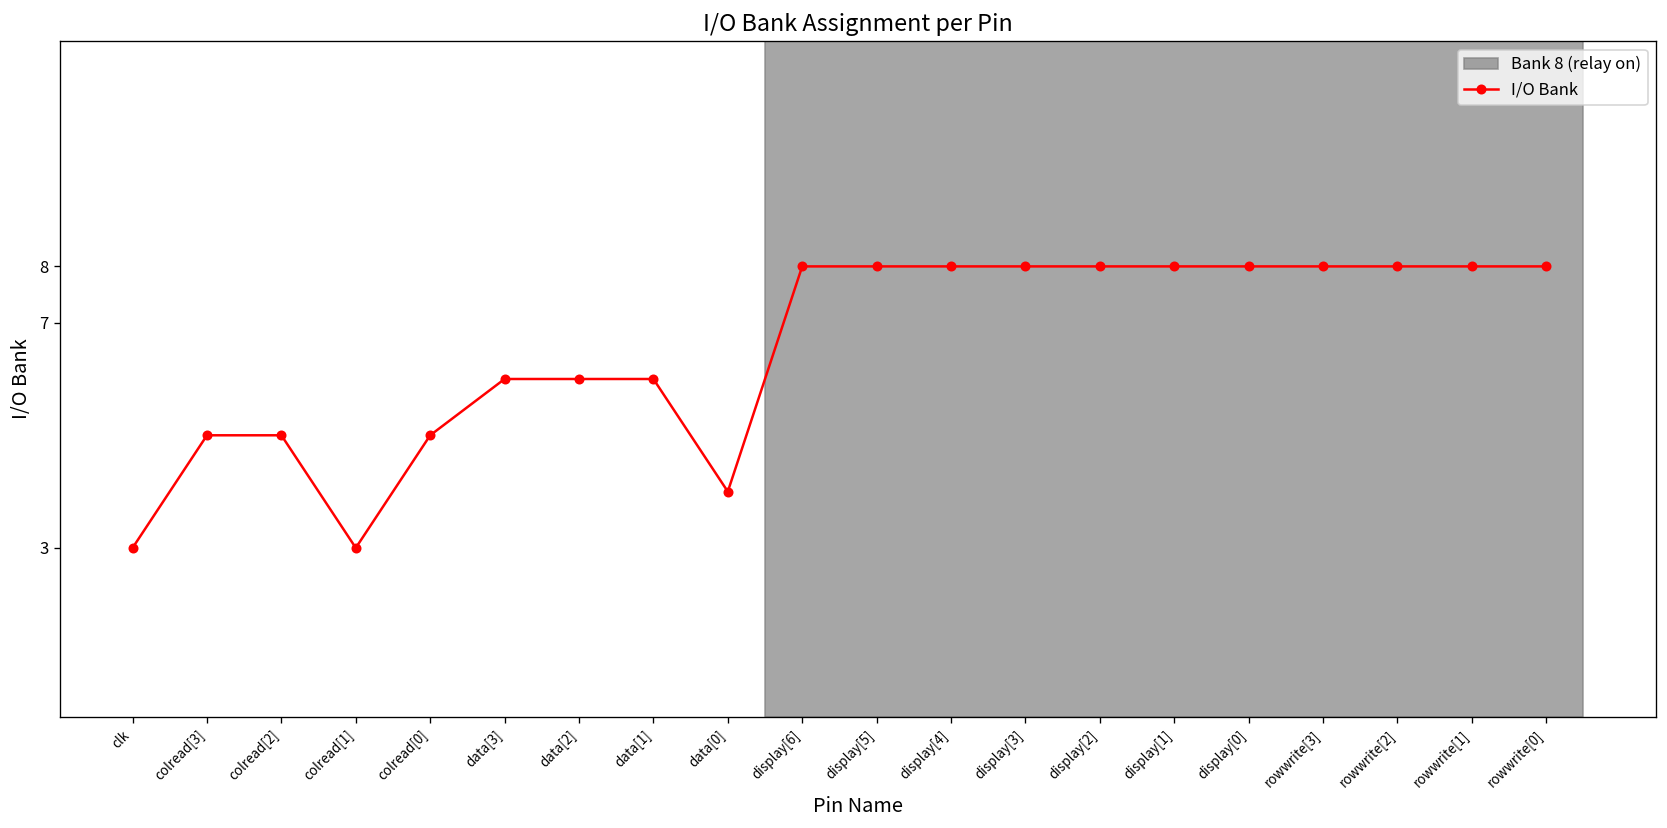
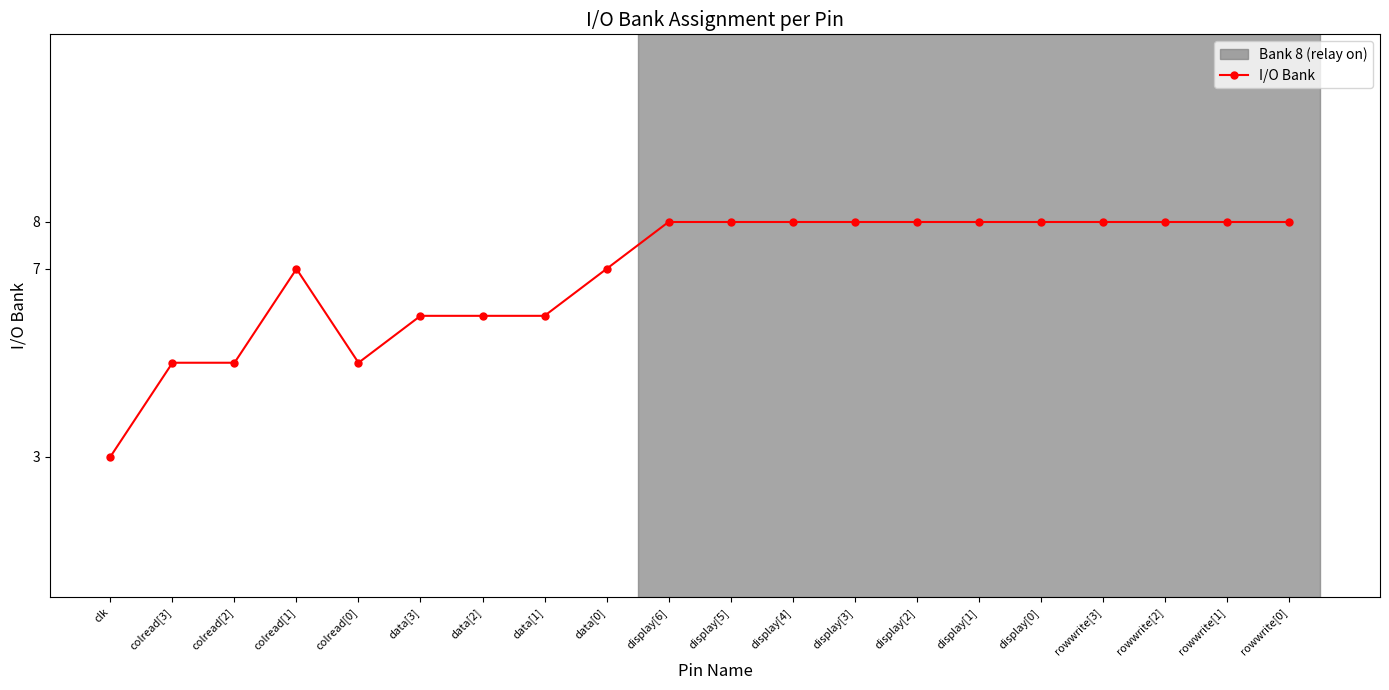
  {
    "clk": 3,
    "colread[3]": 5,
    "colread[2]": 5,
-   "colread[1]": 3,
+   "colread[1]": 7,
    "colread[0]": 5,
    "data[3]": 6,
    "data[2]": 6,
    "data[1]": 6,
-   "data[0]": 4,
+   "data[0]": 7,
    "display[6]": 8,
    "display[5]": 8,
    "display[4]": 8,
    "display[3]": 8,
    "display[2]": 8,
    "display[1]": 8,
    "display[0]": 8,
    "rowwrite[3]": 8,
    "rowwrite[2]": 8,
    "rowwrite[1]": 8,
    "rowwrite[0]": 8
  }
